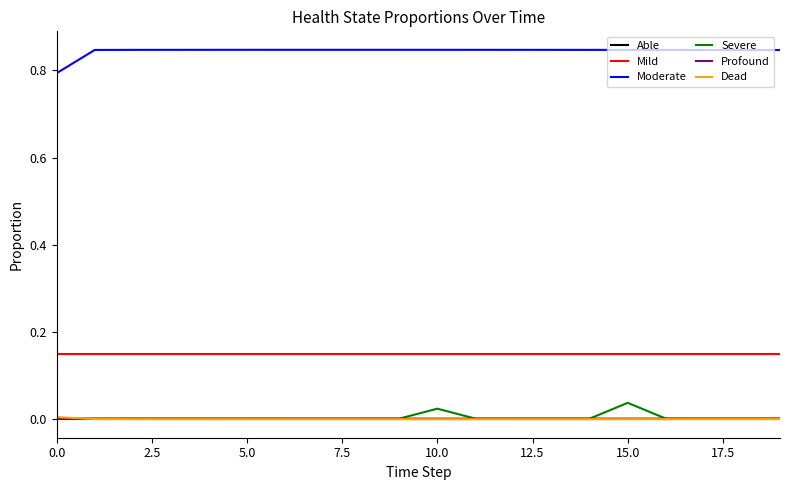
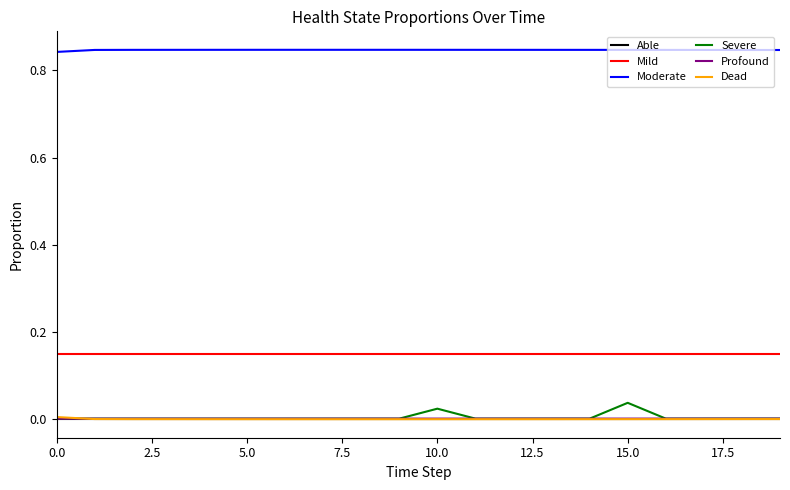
  {
    "Mild": {
      "0.0": 0.15,
      "5.0": 0.15,
      "10.0": 0.15,
      "15.0": 0.15
    },
    "Moderate": {
-     "0.0": 0.79,
+     "0.0": 0.84,
      "5.0": 0.85,
      "10.0": 0.85
    },
    "Severe": {
      "10.0": 0.02,
      "15.0": 0.04
    }
  }
